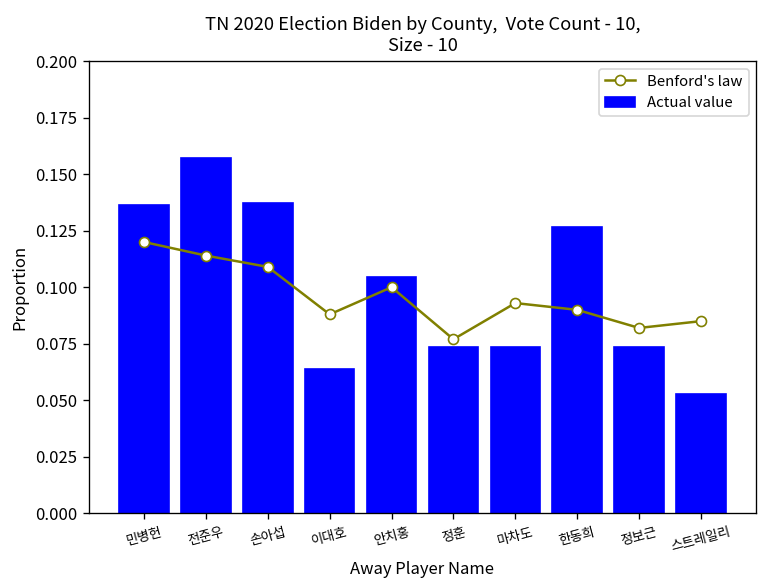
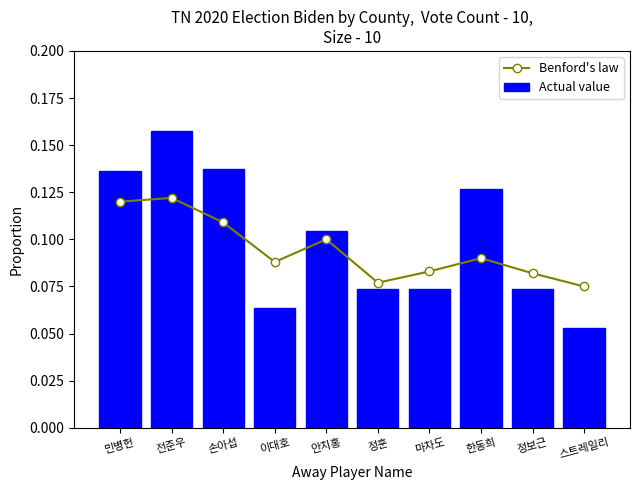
  {
    "Benford's law": {
      "민병헌": 0.120,
-     "전준우": 0.114,
+     "전준우": 0.122,
      "손아섭": 0.109,
      "이대호": 0.088,
      "안치홍": 0.100,
      "정훈": 0.077,
-     "마차도": 0.093,
+     "마차도": 0.083,
      "한동희": 0.090,
      "정보근": 0.082,
-     "스트레일리": 0.085
+     "스트레일리": 0.075
    },
    "Actual value": {
      "민병헌": 0.136,
      "전준우": 0.157,
      "손아섭": 0.137,
      "이대호": 0.064,
      "안치홍": 0.105,
      "정훈": 0.074,
      "마차도": 0.074,
      "한동희": 0.126,
      "정보근": 0.074,
      "스트레일리": 0.053
    }
  }
